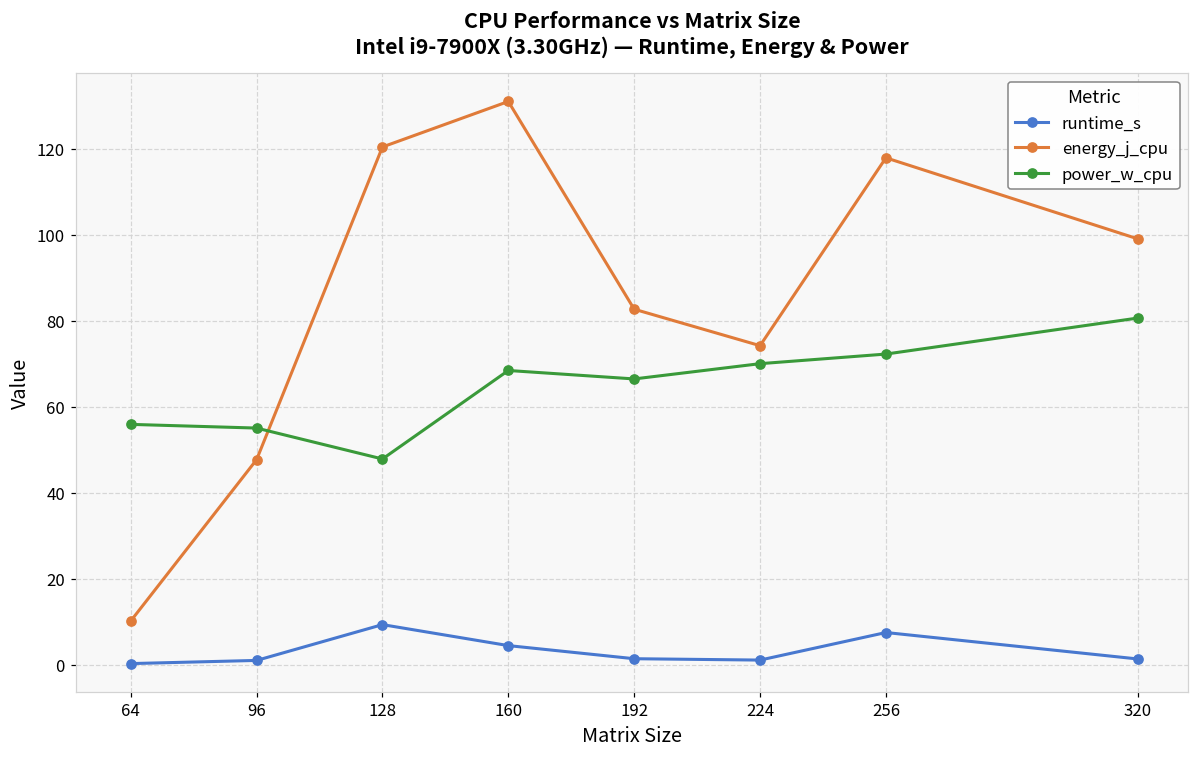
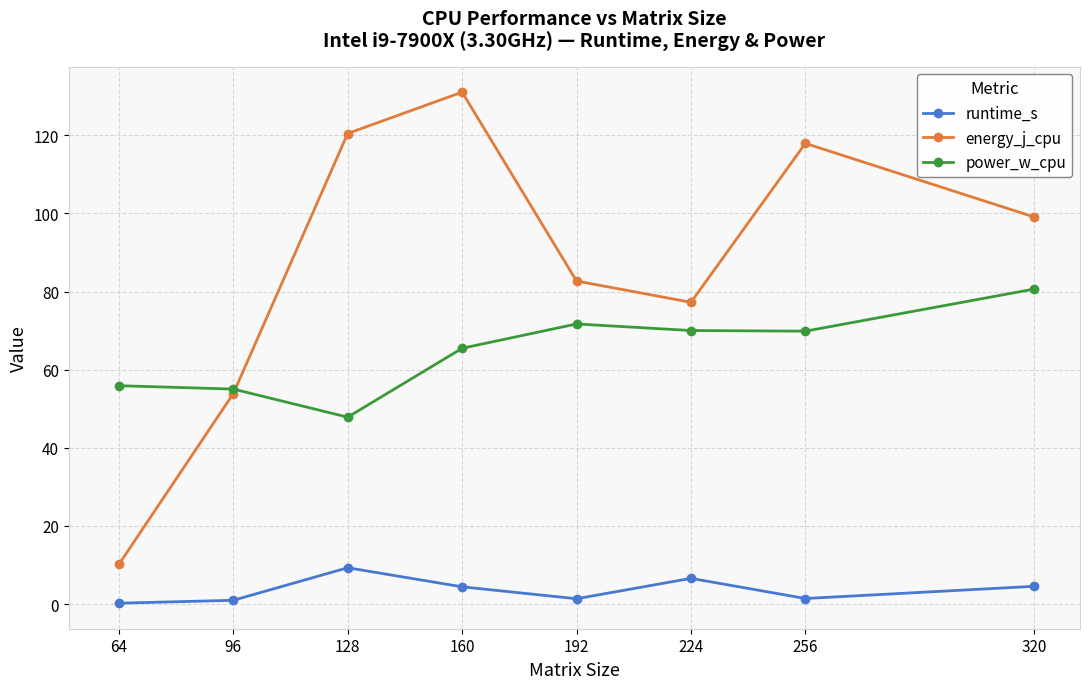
  {
    "runtime_s": {
      "64": 0,
      "96": 1,
      "128": 9,
      "160": 4,
      "192": 1,
-     "224": 1,
-     "256": 7,
-     "320": 1
+     "224": 7,
+     "256": 1,
+     "320": 5
    },
    "energy_j_cpu": {
      "64": 10,
-     "96": 48,
+     "96": 54,
      "128": 120,
      "160": 131,
      "192": 83,
-     "224": 74,
+     "224": 77,
      "256": 118,
      "320": 99
    },
    "power_w_cpu": {
      "64": 56,
      "96": 55,
      "128": 48,
-     "160": 68,
-     "192": 66,
+     "160": 65,
+     "192": 72,
      "224": 70,
-     "256": 72,
+     "256": 70,
      "320": 81
    }
  }
